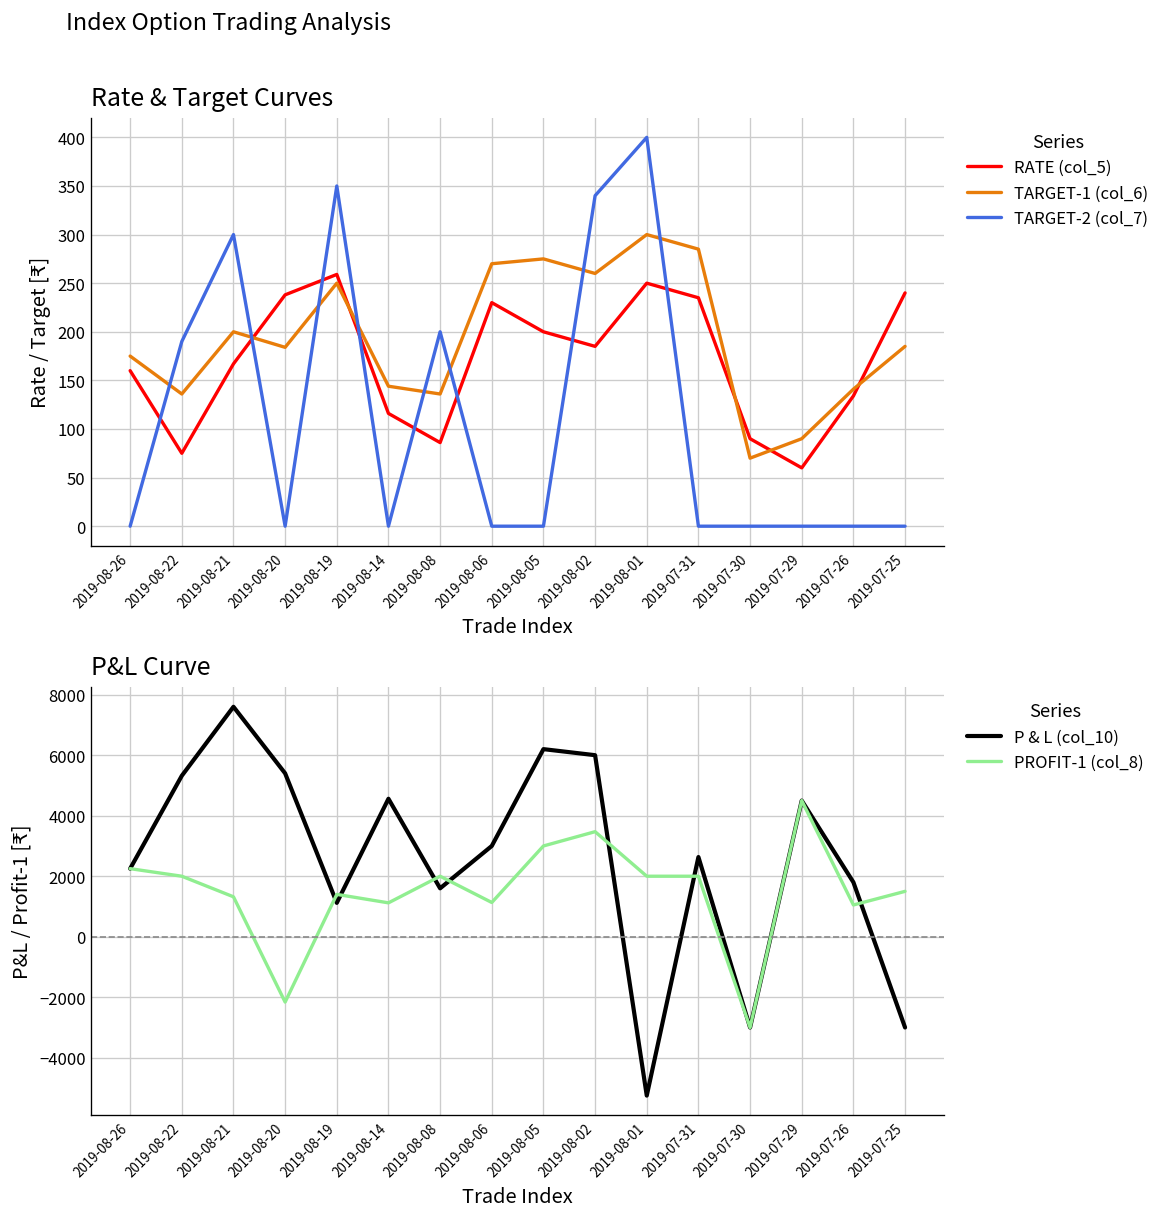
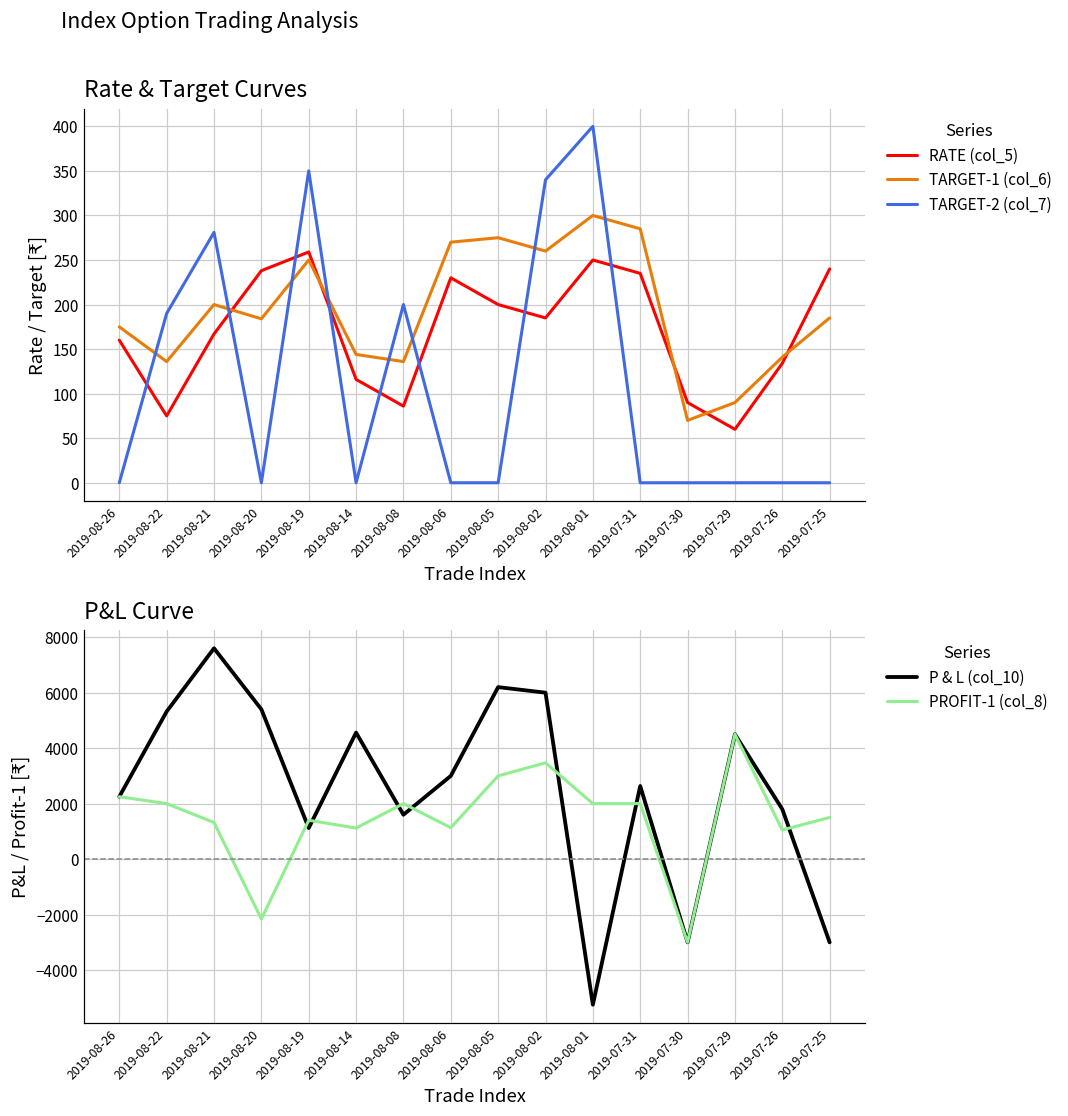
  {
    "Rate & Target Curves": {
      "RATE (col_5)": {
        "2019-08-26": 160,
        "2019-08-22": 80,
        "2019-08-21": 170,
        "2019-08-20": 240,
        "2019-08-19": 260,
        "2019-08-14": 120,
        "2019-08-08": 90,
        "2019-08-06": 230,
        "2019-08-05": 200,
        "2019-08-02": 190,
        "2019-08-01": 250,
        "2019-07-31": 240,
        "2019-07-30": 90,
        "2019-07-29": 60,
        "2019-07-26": 130,
        "2019-07-25": 240
      },
      "TARGET-1 (col_6)": {
        "2019-08-26": 180,
        "2019-08-22": 140,
        "2019-08-21": 200,
        "2019-08-20": 180,
        "2019-08-19": 250,
        "2019-08-14": 140,
        "2019-08-08": 140,
        "2019-08-06": 270,
        "2019-08-05": 280,
        "2019-08-02": 260,
        "2019-08-01": 300,
        "2019-07-31": 290,
        "2019-07-30": 70,
        "2019-07-29": 90,
        "2019-07-26": 140,
        "2019-07-25": 190
      },
      "TARGET-2 (col_7)": {
        "2019-08-26": 0,
        "2019-08-22": 190,
-       "2019-08-21": 300,
+       "2019-08-21": 280,
        "2019-08-20": 0,
        "2019-08-19": 350,
        "2019-08-14": 0,
        "2019-08-08": 200,
        "2019-08-06": 0,
        "2019-08-05": 0,
        "2019-08-02": 340,
        "2019-08-01": 400,
        "2019-07-31": 0,
        "2019-07-30": 0,
        "2019-07-29": 0,
        "2019-07-26": 0,
        "2019-07-25": 0
      }
    },
    "P&L Curve": {
      "P & L (col_10)": {
        "2019-08-22": 5300,
        "2019-08-21": 7600,
        "2019-08-20": 5400,
        "2019-08-19": 1100,
        "2019-08-14": 4600,
        "2019-08-08": 1600,
        "2019-08-06": 3000,
        "2019-08-05": 6200,
        "2019-08-02": 6000,
        "2019-08-01": -5300,
        "2019-07-31": 2600,
        "2019-07-26": 1800,
        "2019-07-25": -3000
      },
      "PROFIT-1 (col_8)": {
        "2019-08-22": 2000,
        "2019-08-21": 1300,
        "2019-08-20": -2200,
        "2019-08-19": 1400,
        "2019-08-14": 1100,
        "2019-08-08": 2000,
        "2019-08-06": 1100,
        "2019-08-05": 3000,
        "2019-08-02": 3500,
        "2019-08-01": 2000,
        "2019-07-31": 2000,
        "2019-07-26": 1100,
        "2019-07-25": 1500
      }
    }
  }
